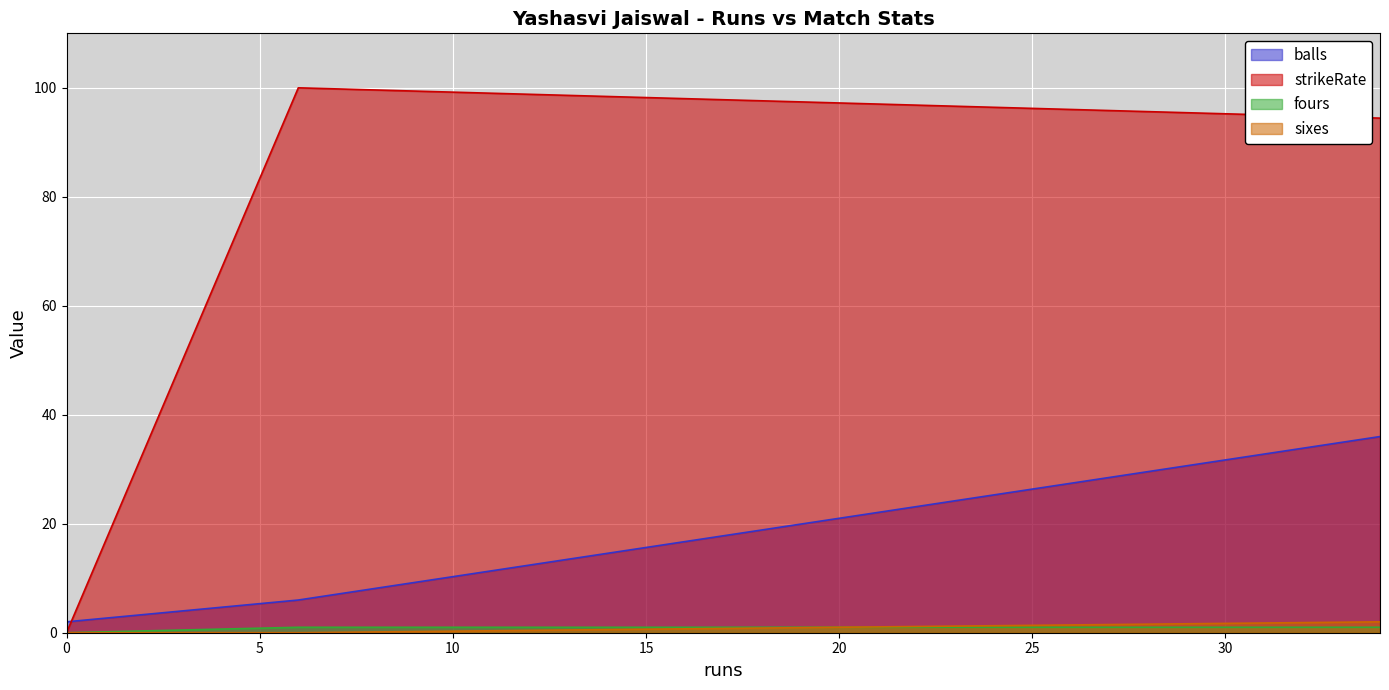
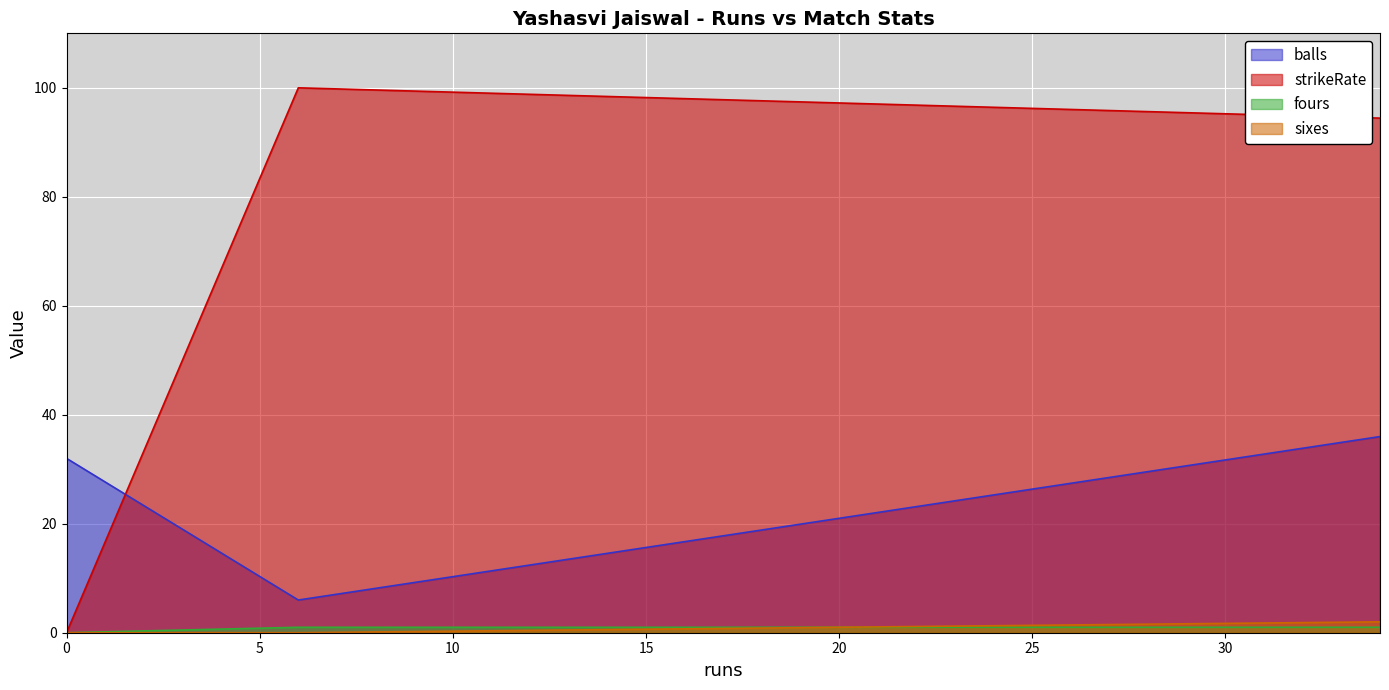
  {
    "balls": {
-     "0": 2
+     "0": 32
    }
  }
